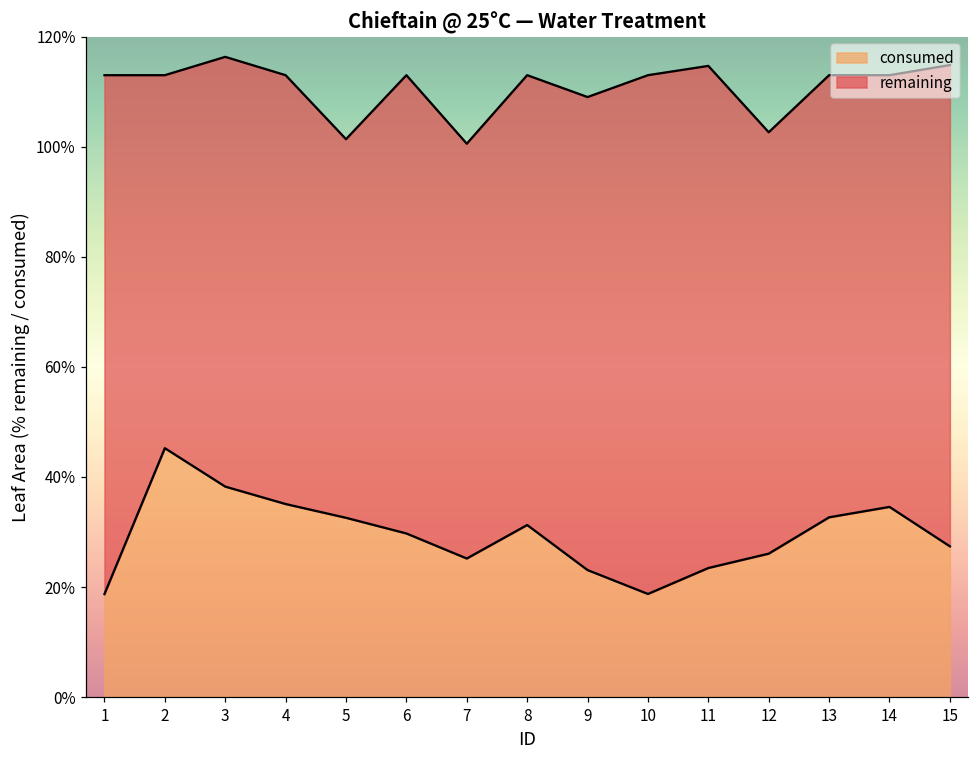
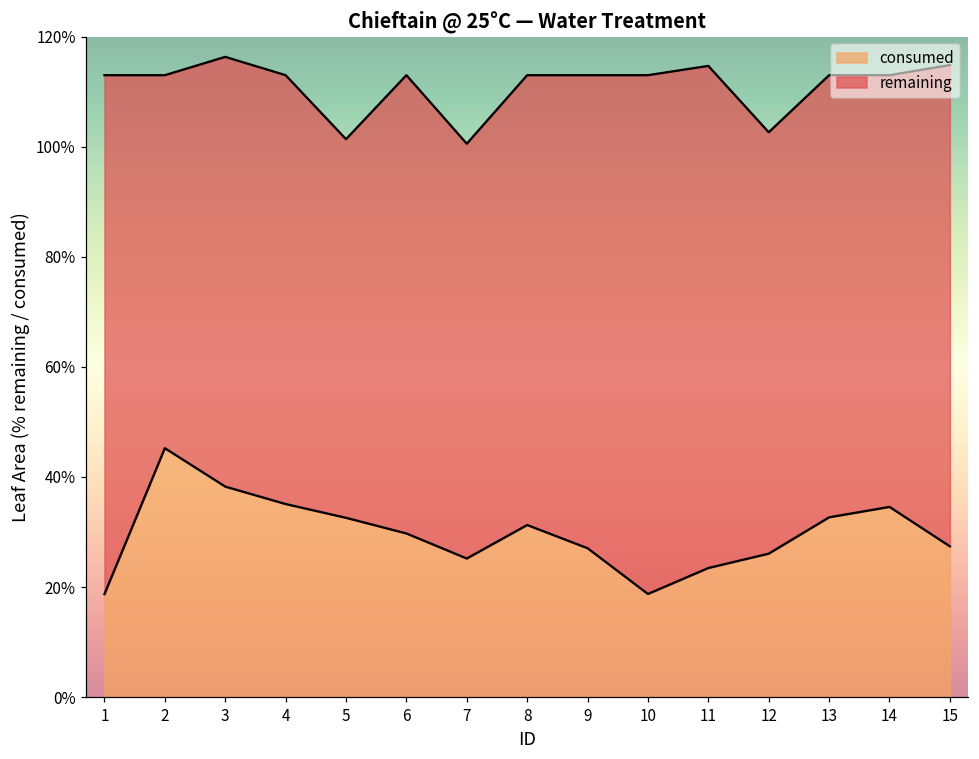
  {
    "consumed": {
      "1": "19%",
      "2": "45%",
      "3": "38%",
      "4": "35%",
      "5": "33%",
      "6": "30%",
      "7": "25%",
      "8": "31%",
-     "9": "23%",
+     "9": "27%",
      "10": "19%",
      "11": "23%",
      "12": "26%",
      "13": "33%",
      "14": "35%",
      "15": "27%"
    },
    "remaining": {
      "1": "94%",
      "2": "68%",
      "3": "78%",
      "4": "78%",
      "5": "69%",
      "6": "83%",
      "7": "75%",
      "8": "82%",
      "9": "86%",
      "10": "94%",
      "11": "91%",
      "12": "77%",
      "13": "80%"
    }
  }
